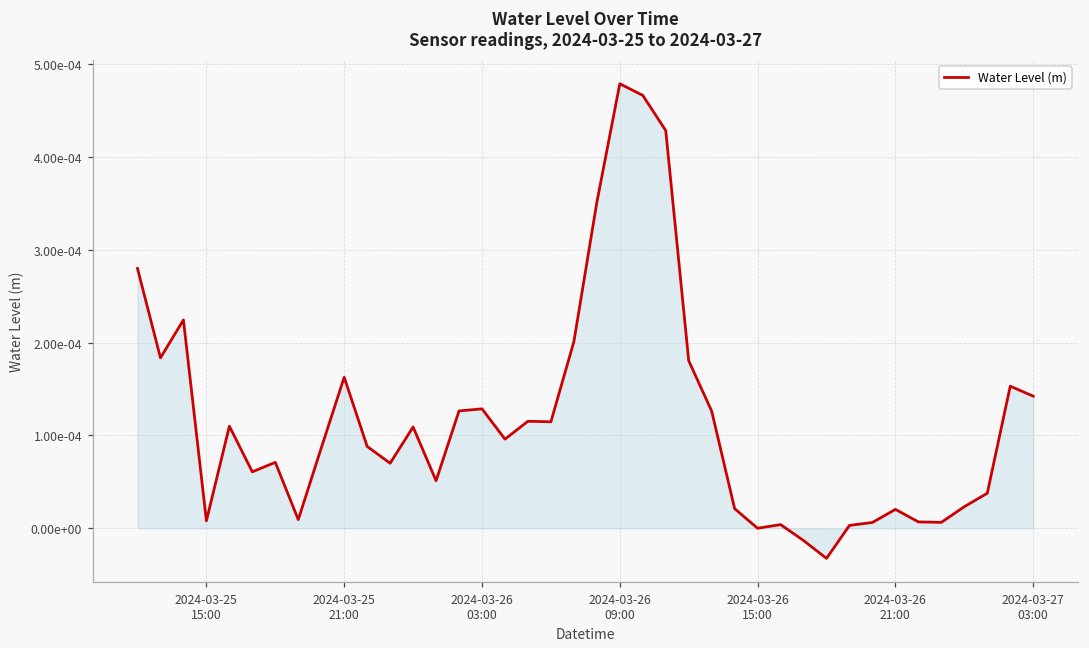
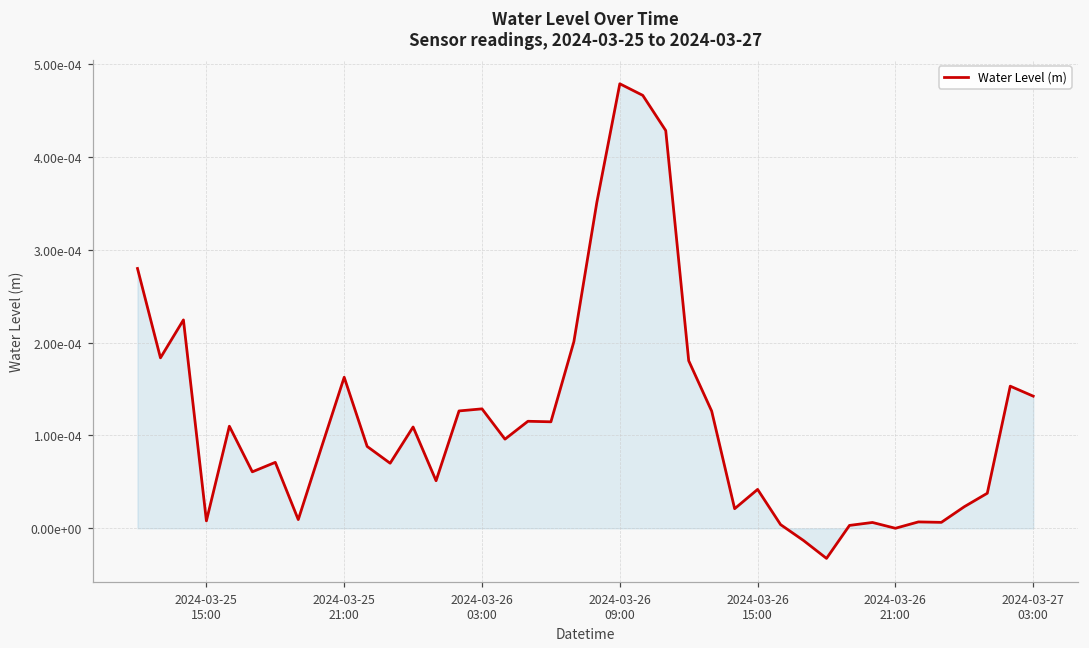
  {
    "Water Level (m)": {
-     "2024-03-26 15:00": 0.00000,
-     "2024-03-26 21:00": 0.00002
+     "2024-03-26 15:00": 0.00004,
+     "2024-03-26 21:00": 0.00000
    }
  }
